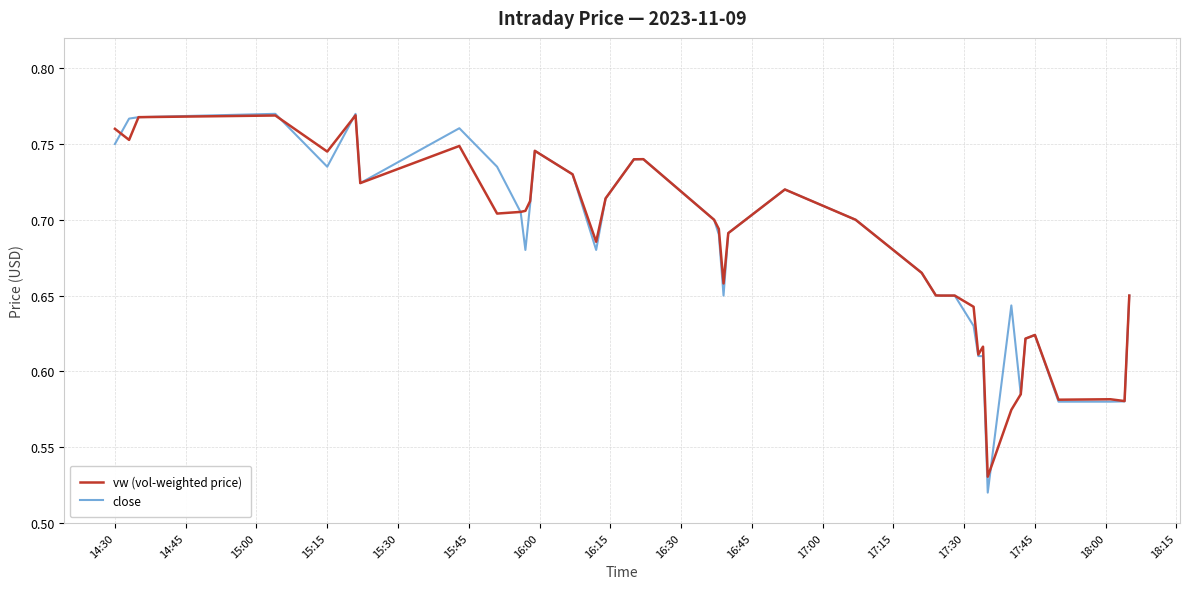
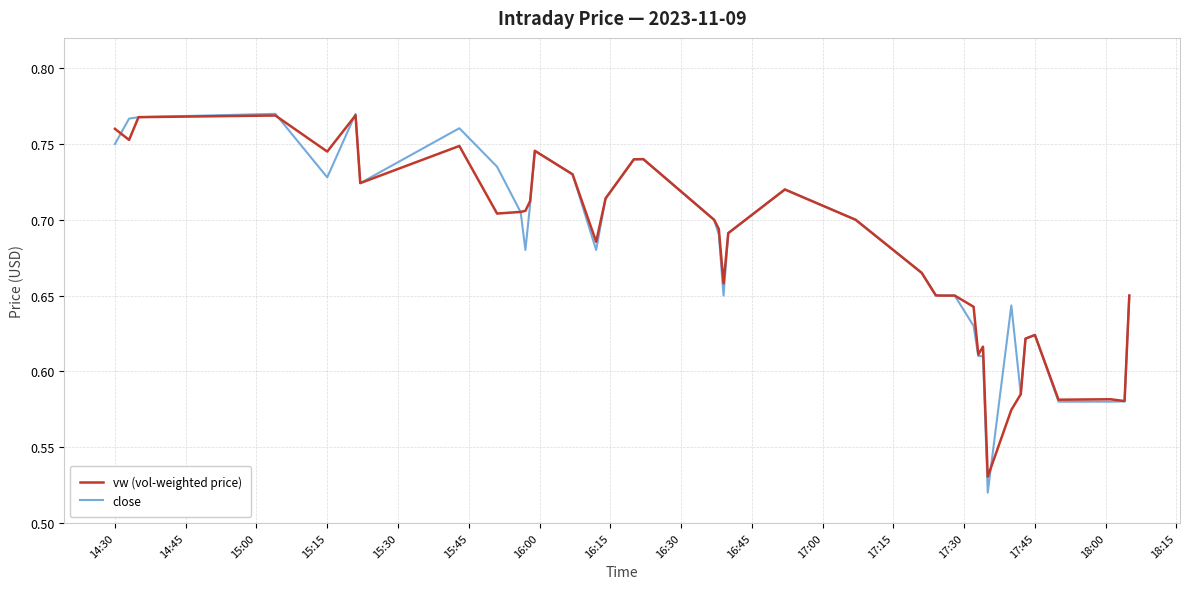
  {
    "vw (vol-weighted price)": {
      "14:30": 0.760,
      "15:15": 0.745
    },
    "close": {
      "14:30": 0.750,
-     "15:15": 0.735
+     "15:15": 0.728
    }
  }
